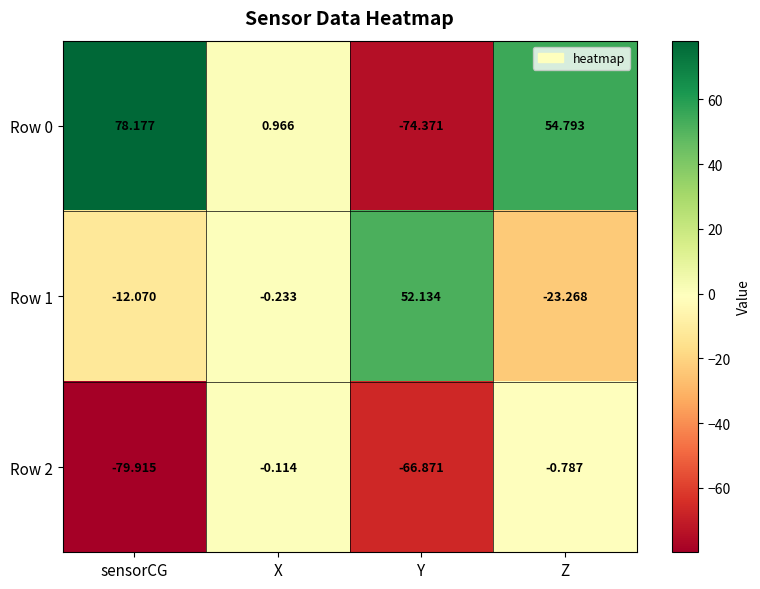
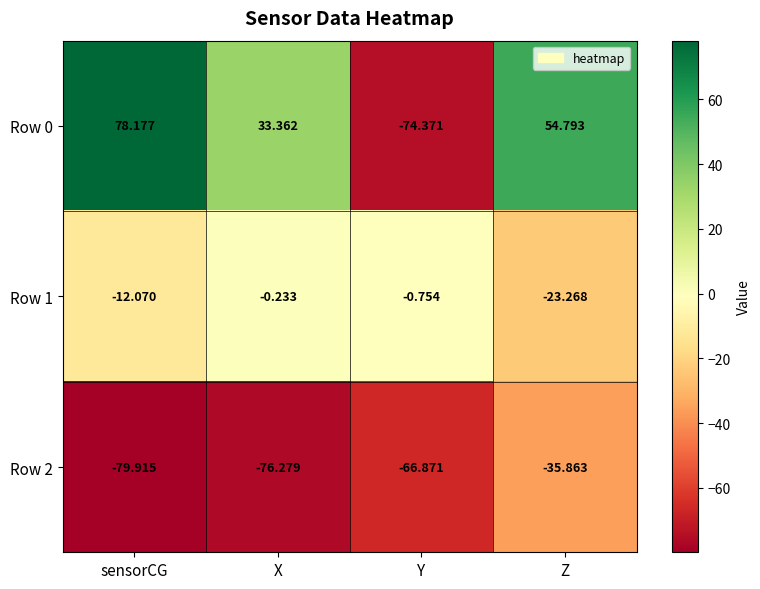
  {
    "Row 0": {
      "sensorCG": 78.177,
-     "X": 0.966,
+     "X": 33.362,
      "Y": -74.371,
      "Z": 54.793
    },
    "Row 1": {
      "sensorCG": -12.070,
      "X": -0.233,
-     "Y": 52.134,
+     "Y": -0.754,
      "Z": -23.268
    },
    "Row 2": {
      "sensorCG": -79.915,
-     "X": -0.114,
+     "X": -76.279,
      "Y": -66.871,
-     "Z": -0.787
+     "Z": -35.863
    }
  }
